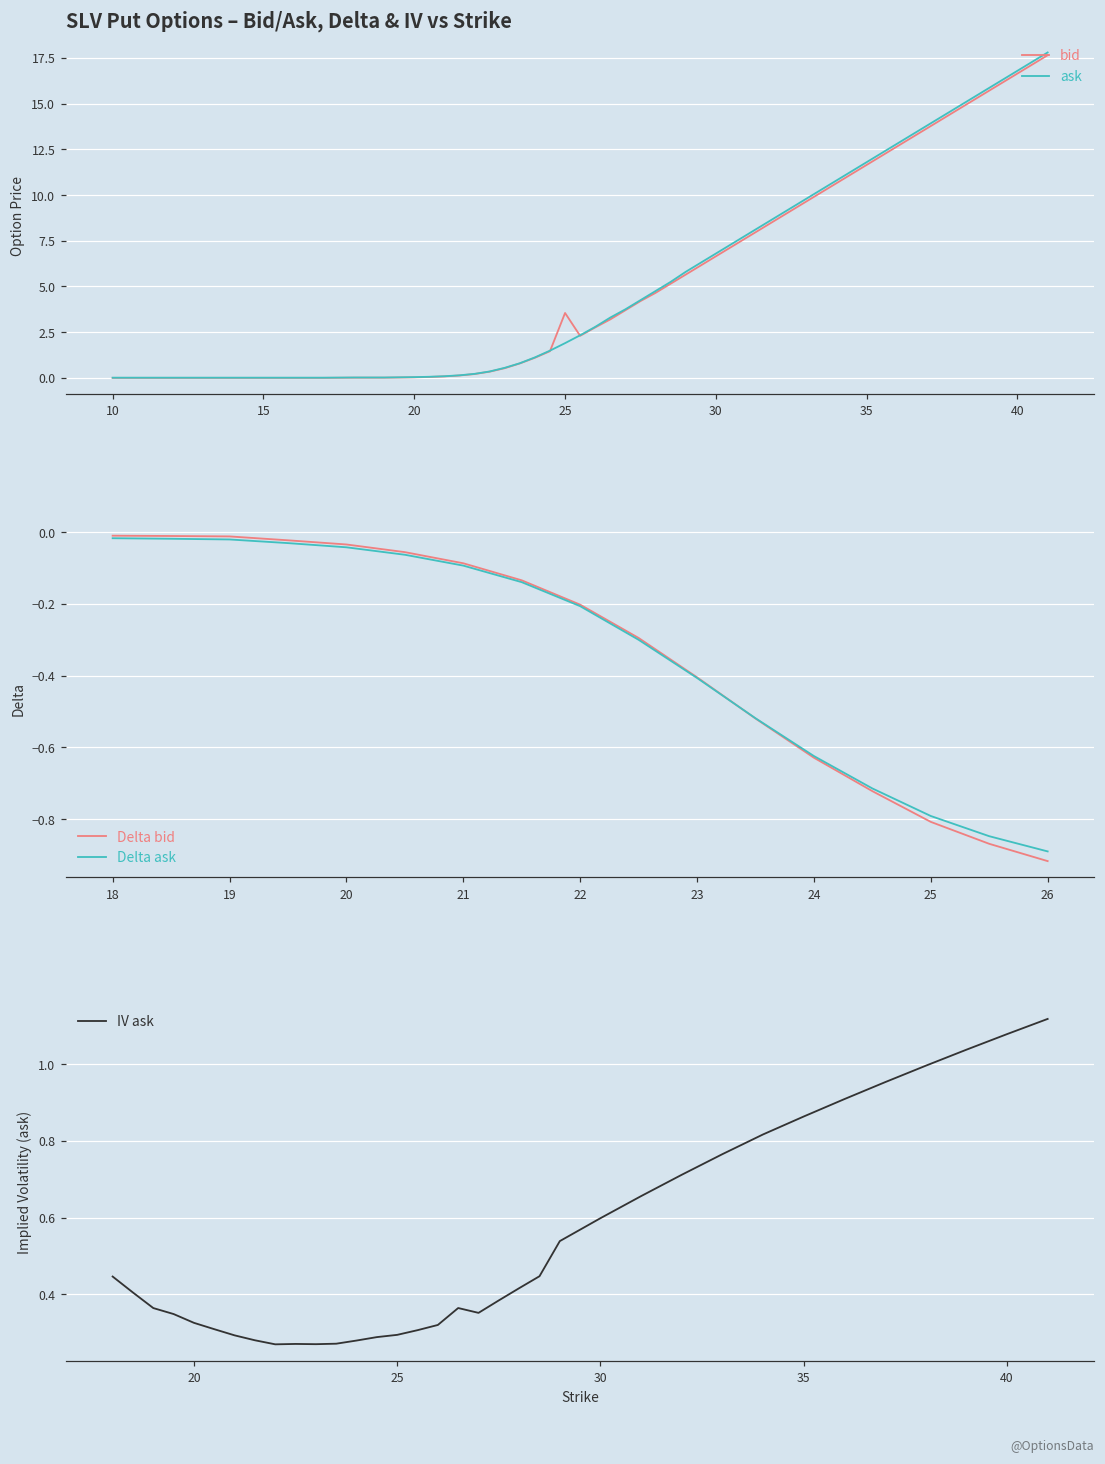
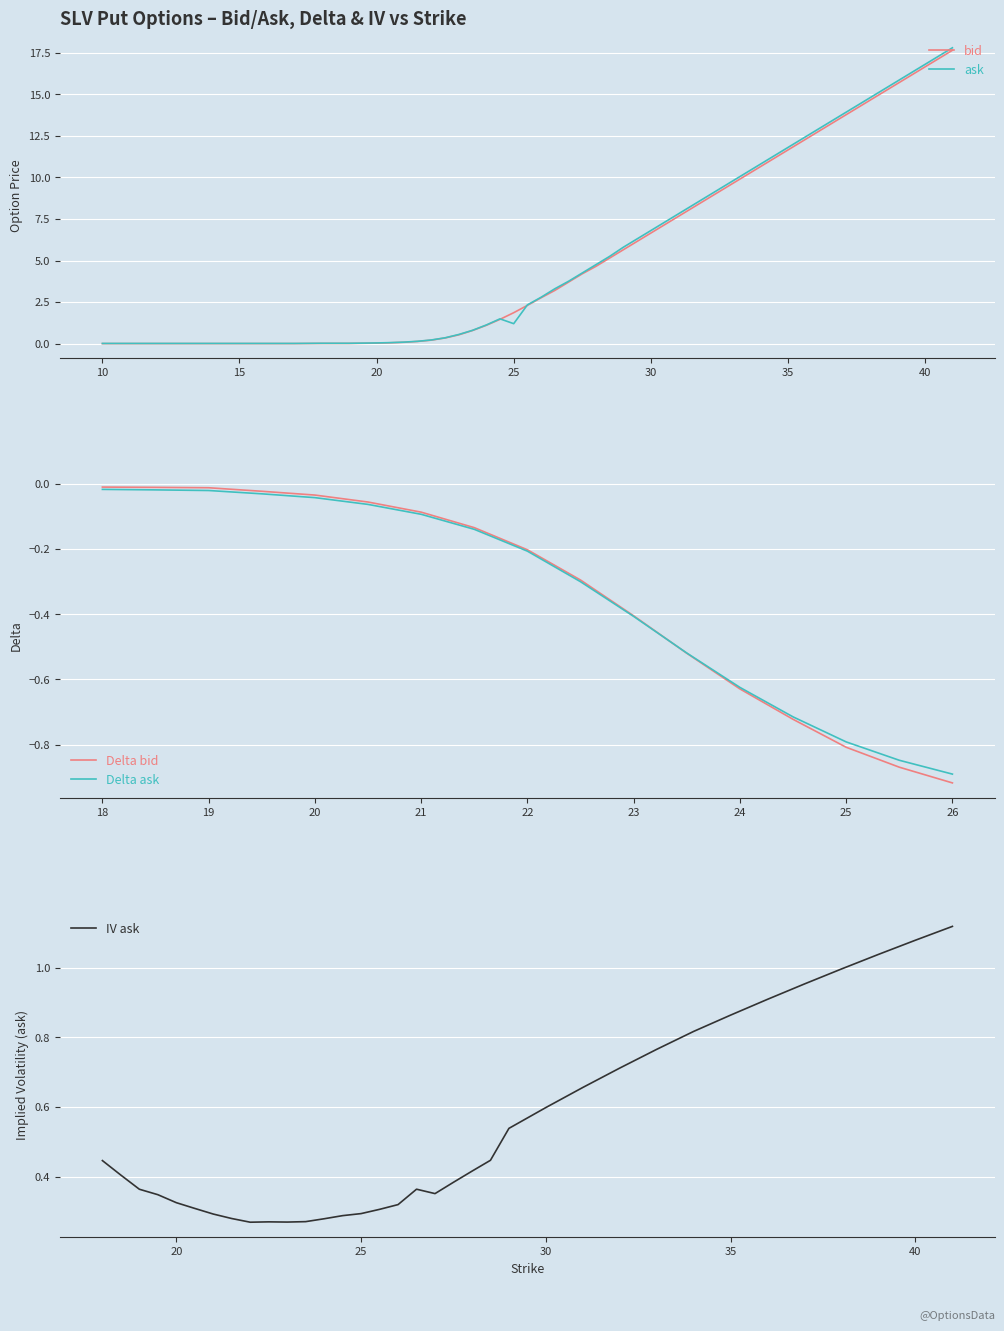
  {
    "SLV Put Options – Bid/Ask, Delta & IV vs Strike": {
      "bid": {
-       "25": 3.6
+       "25": 1.9
      },
      "ask": {
-       "25": 1.9
+       "25": 1.2
      }
    }
  }
